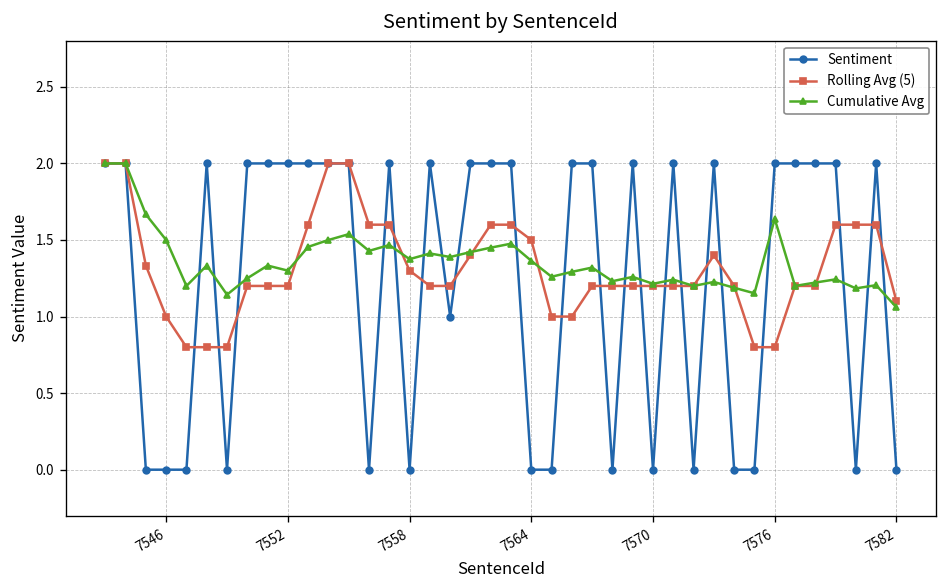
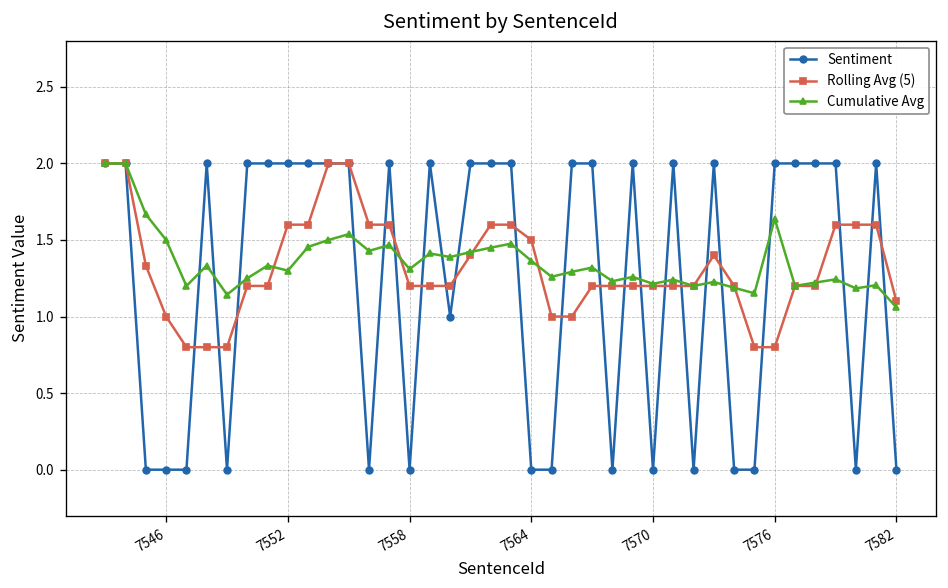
  {
    "Sentiment": {
      "7546": 0.00,
      "7552": 2.00,
      "7558": 0.00,
      "7564": 0.00,
      "7570": 0.00,
      "7576": 2.00,
      "7582": 0.00
    },
    "Rolling Avg (5)": {
      "7546": 1.0,
-     "7552": 1.2,
-     "7558": 1.3,
+     "7552": 1.6,
+     "7558": 1.2,
      "7564": 1.5,
      "7576": 0.8,
      "7582": 1.1
    },
    "Cumulative Avg": {
      "7546": 1.50,
      "7552": 1.30,
-     "7558": 1.38,
+     "7558": 1.31,
      "7564": 1.36,
      "7576": 1.64,
      "7582": 1.06
    }
  }
